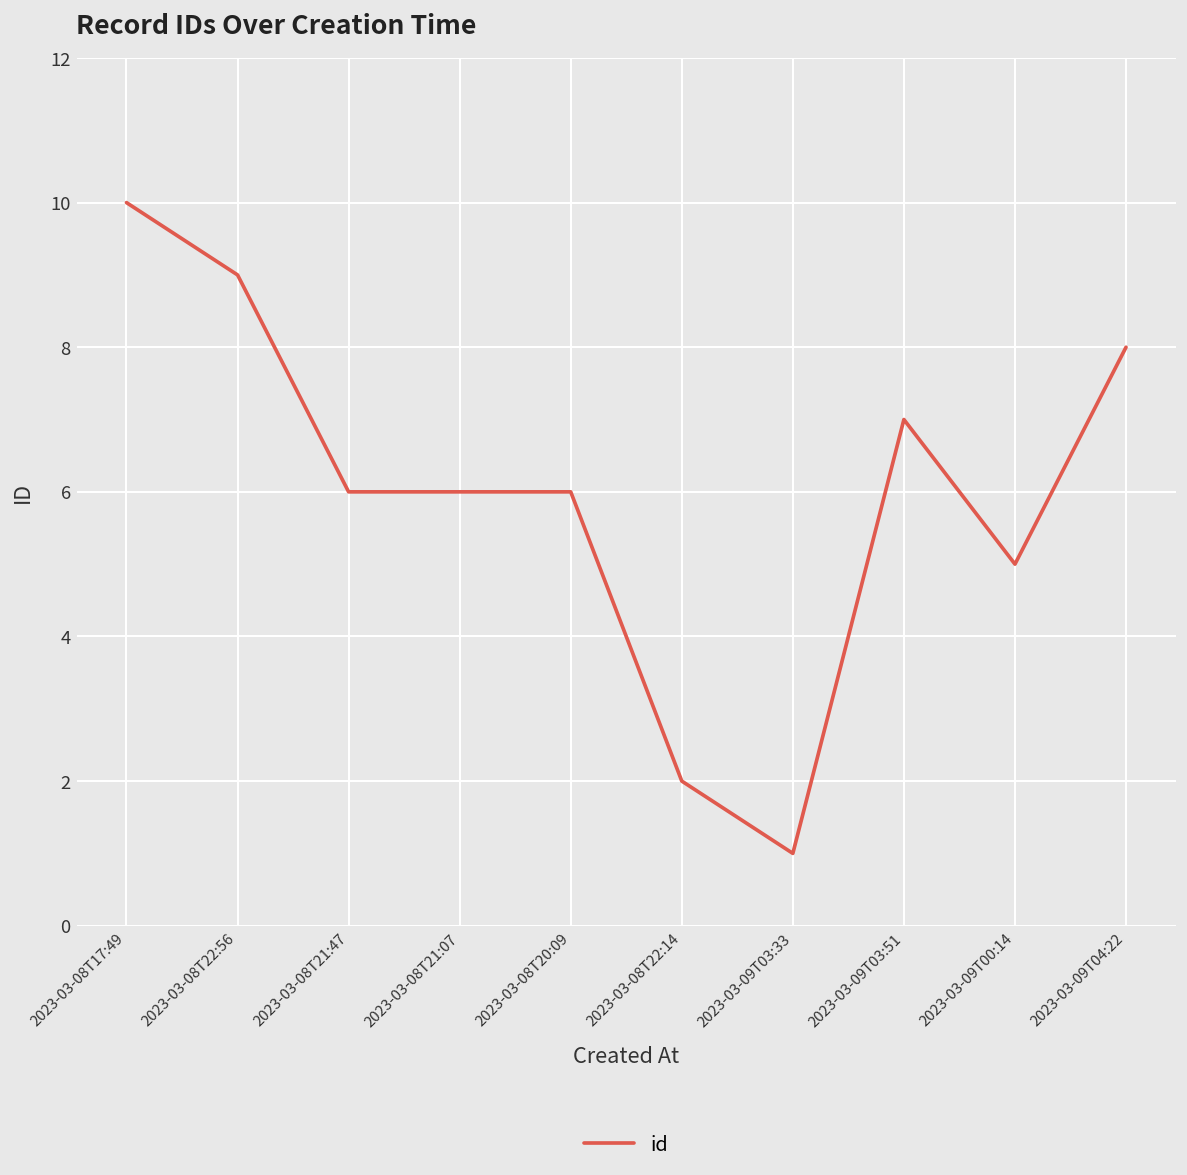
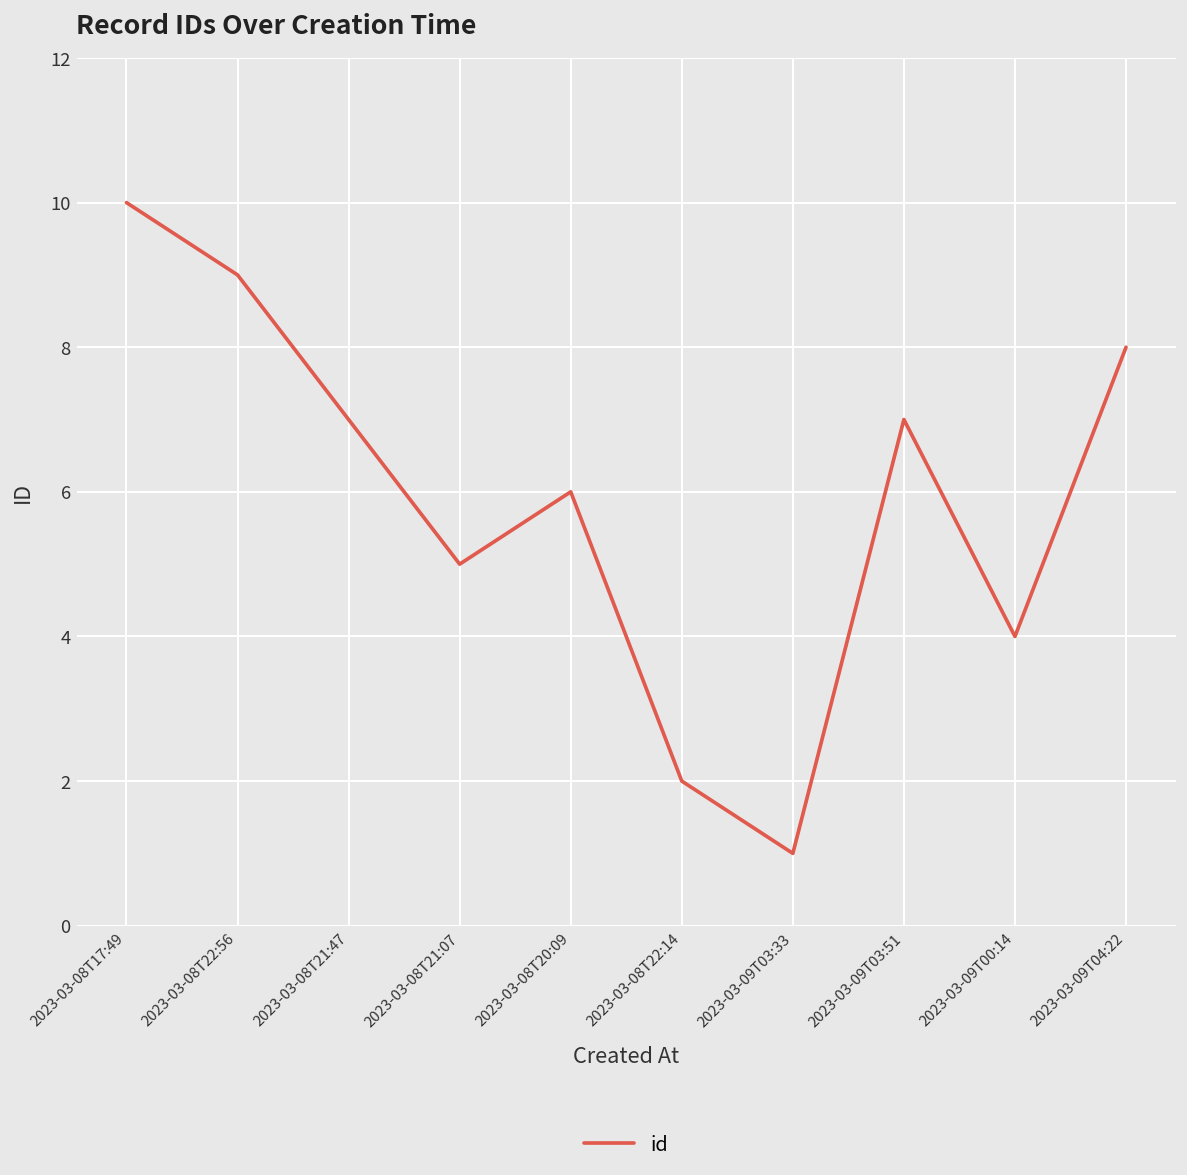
  {
    "2023-03-08T17:49": 10,
    "2023-03-08T22:56": 9,
-   "2023-03-08T21:47": 6,
-   "2023-03-08T21:07": 6,
+   "2023-03-08T21:47": 7,
+   "2023-03-08T21:07": 5,
    "2023-03-08T20:09": 6,
    "2023-03-08T22:14": 2,
    "2023-03-09T03:33": 1,
    "2023-03-09T03:51": 7,
-   "2023-03-09T00:14": 5,
+   "2023-03-09T00:14": 4,
    "2023-03-09T04:22": 8
  }
